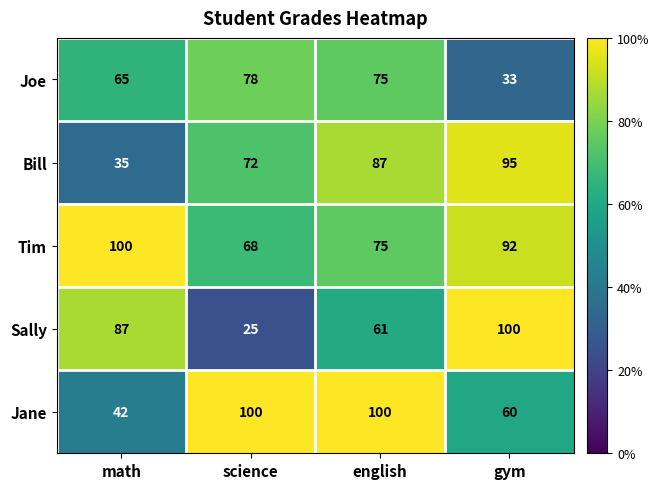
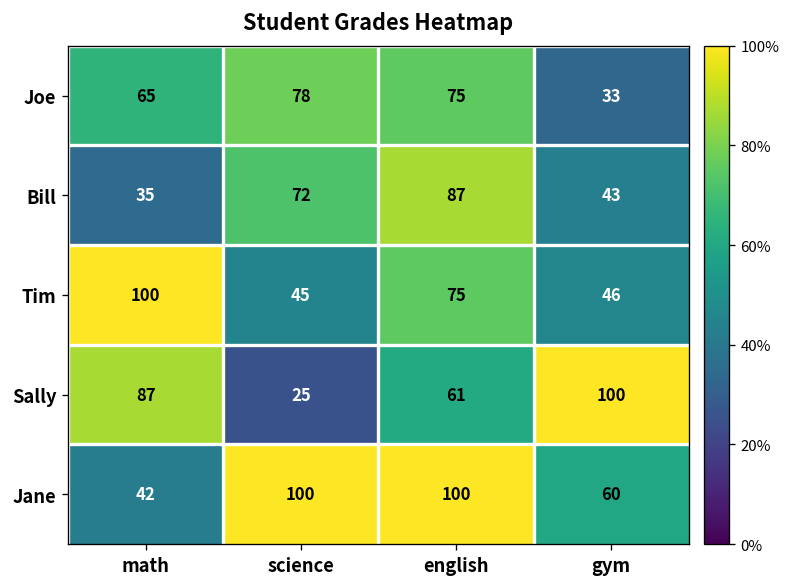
  {
    "Joe": {
      "math": 65,
      "science": 78,
      "english": 75,
      "gym": 33
    },
    "Bill": {
      "math": 35,
      "science": 72,
      "english": 87,
-     "gym": 95
+     "gym": 43
    },
    "Tim": {
      "math": 100,
-     "science": 68,
+     "science": 45,
      "english": 75,
-     "gym": 92
+     "gym": 46
    },
    "Sally": {
      "math": 87,
      "science": 25,
      "english": 61,
      "gym": 100
    },
    "Jane": {
      "math": 42,
      "science": 100,
      "english": 100,
      "gym": 60
    }
  }
